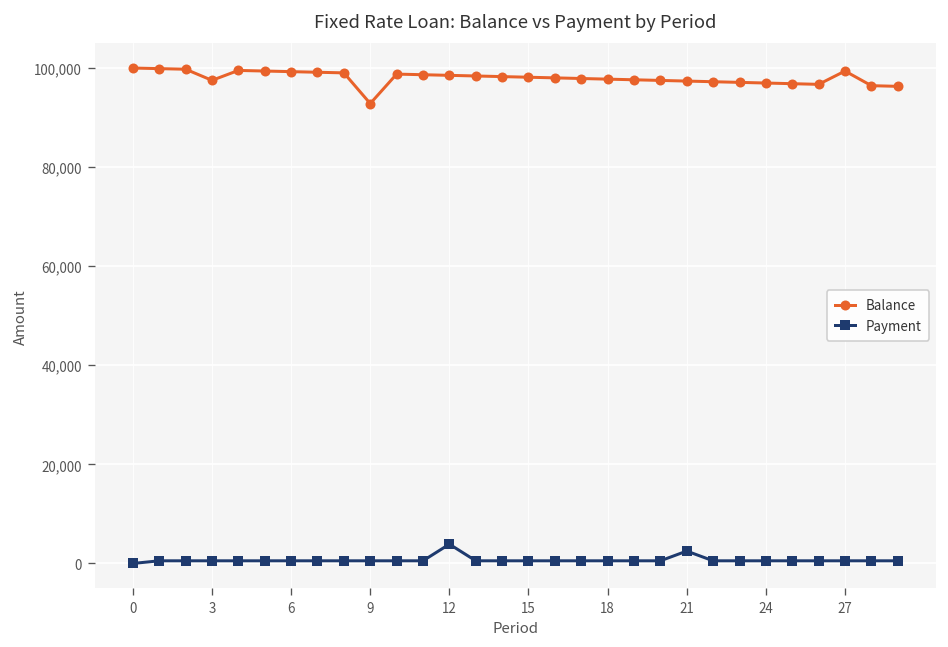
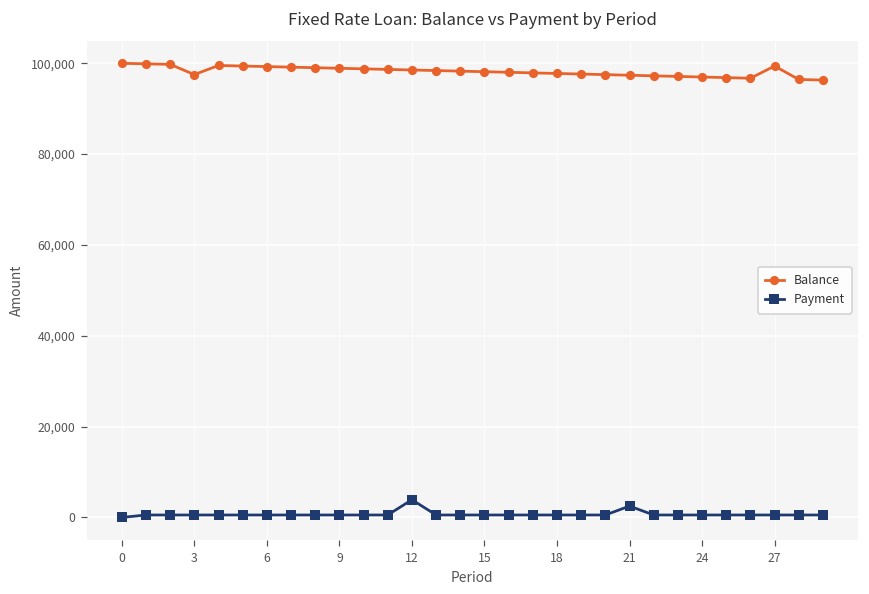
  {
    "Balance": {
      "0": "100,000",
      "3": "98,000",
      "6": "99,000",
-     "9": "93,000",
+     "9": "99,000",
      "12": "99,000",
      "15": "98,000",
      "18": "98,000",
      "21": "97,000",
      "24": "97,000",
      "27": "99,000"
    },
    "Payment": {
      "0": "0",
      "3": "1,000",
      "6": "1,000",
      "9": "1,000",
      "12": "4,000",
      "15": "1,000",
      "18": "1,000",
      "21": "2,000",
      "24": "1,000",
      "27": "1,000"
    }
  }
